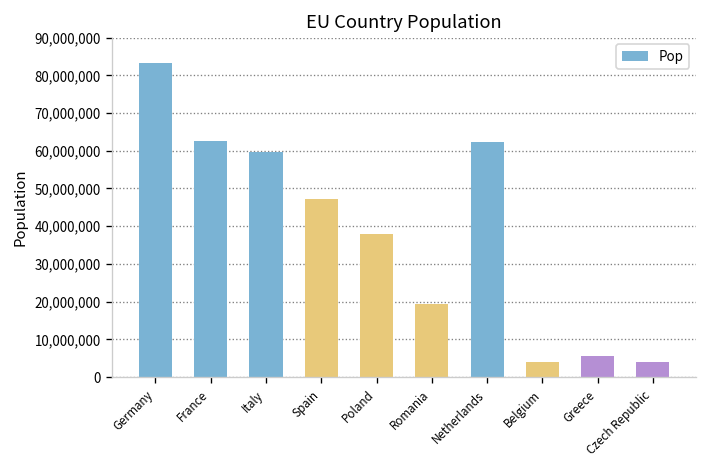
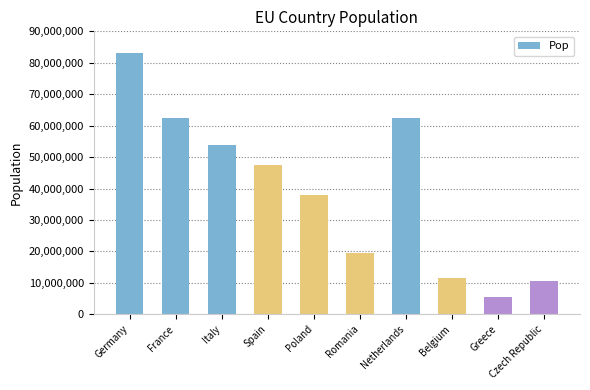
  {
    "Germany": "83,000,000",
    "France": "62,000,000",
-   "Italy": "60,000,000",
+   "Italy": "54,000,000",
    "Spain": "47,000,000",
    "Poland": "38,000,000",
    "Romania": "19,000,000",
    "Netherlands": "62,000,000",
-   "Belgium": "4,000,000",
+   "Belgium": "12,000,000",
    "Greece": "5,000,000",
-   "Czech Republic": "4,000,000"
+   "Czech Republic": "11,000,000"
  }
